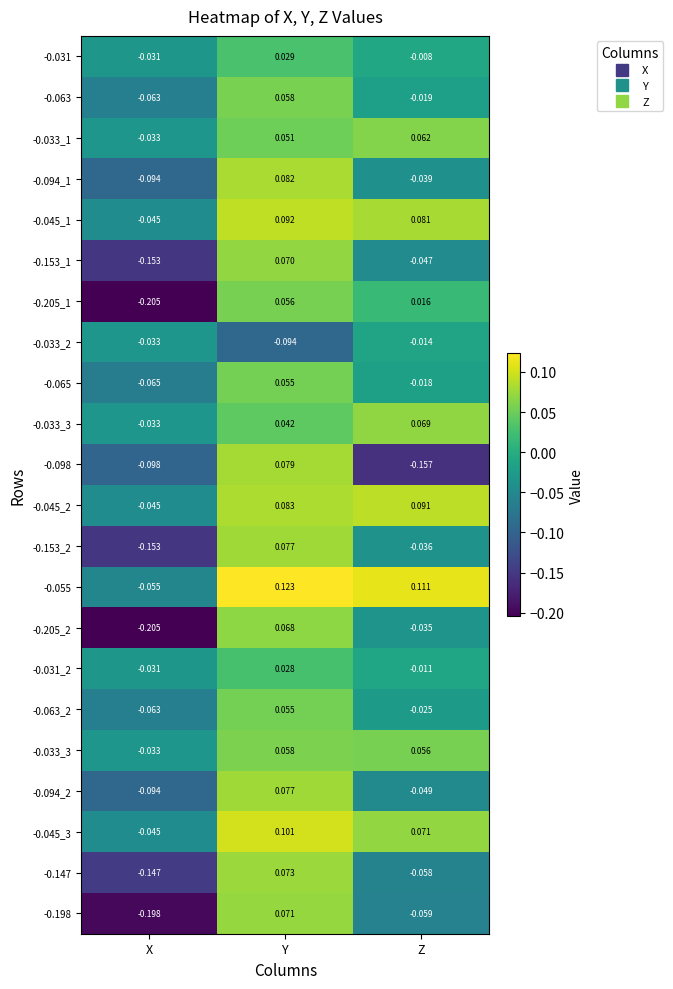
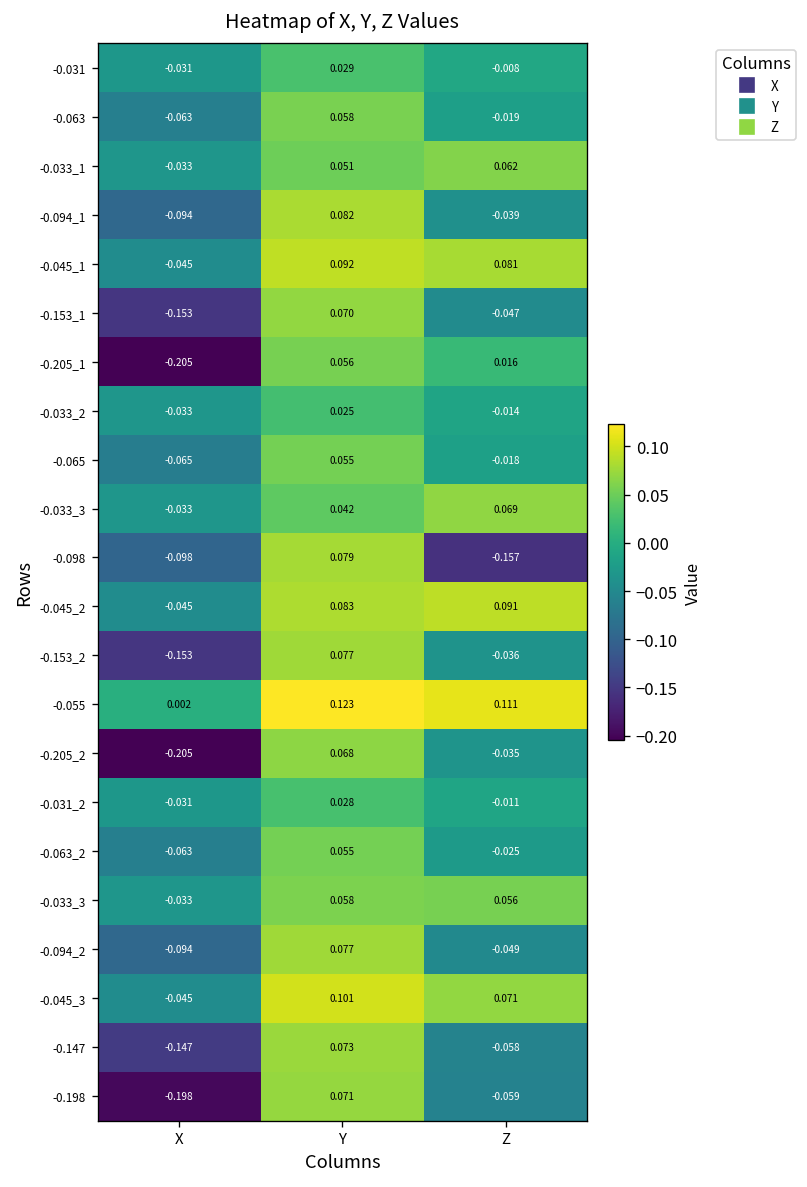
  {
    "-0.031": {
      "X": -0.031,
      "Y": 0.029,
      "Z": -0.008
    },
    "-0.063": {
      "X": -0.063,
      "Y": 0.058,
      "Z": -0.019
    },
    "-0.033_1": {
      "X": -0.033,
      "Y": 0.051,
      "Z": 0.062
    },
    "-0.094_1": {
      "X": -0.094,
      "Y": 0.082,
      "Z": -0.039
    },
    "-0.045_1": {
      "X": -0.045,
      "Y": 0.092,
      "Z": 0.081
    },
    "-0.153_1": {
      "X": -0.153,
      "Y": 0.070,
      "Z": -0.047
    },
    "-0.205_1": {
      "X": -0.205,
      "Y": 0.056,
      "Z": 0.016
    },
    "-0.033_2": {
      "X": -0.033,
-     "Y": -0.094,
+     "Y": 0.025,
      "Z": -0.014
    },
    "-0.065": {
      "X": -0.065,
      "Y": 0.055,
      "Z": -0.018
    },
    "-0.098": {
      "X": -0.098,
      "Y": 0.079,
      "Z": -0.157
    },
    "-0.045_2": {
      "X": -0.045,
      "Y": 0.083,
      "Z": 0.091
    },
    "-0.153_2": {
      "X": -0.153,
      "Y": 0.077,
      "Z": -0.036
    },
    "-0.055": {
-     "X": -0.055,
+     "X": 0.002,
      "Y": 0.123,
      "Z": 0.111
    },
    "-0.205_2": {
      "X": -0.205,
      "Y": 0.068,
      "Z": -0.035
    },
    "-0.031_2": {
      "X": -0.031,
      "Y": 0.028,
      "Z": -0.011
    },
    "-0.063_2": {
      "X": -0.063,
      "Y": 0.055,
      "Z": -0.025
    },
    "-0.094_2": {
      "X": -0.094,
      "Y": 0.077,
      "Z": -0.049
    },
    "-0.045_3": {
      "X": -0.045,
      "Y": 0.101,
      "Z": 0.071
    },
    "-0.147": {
      "X": -0.147,
      "Y": 0.073,
      "Z": -0.058
    },
    "-0.198": {
      "X": -0.198,
      "Y": 0.071,
      "Z": -0.059
    }
  }
